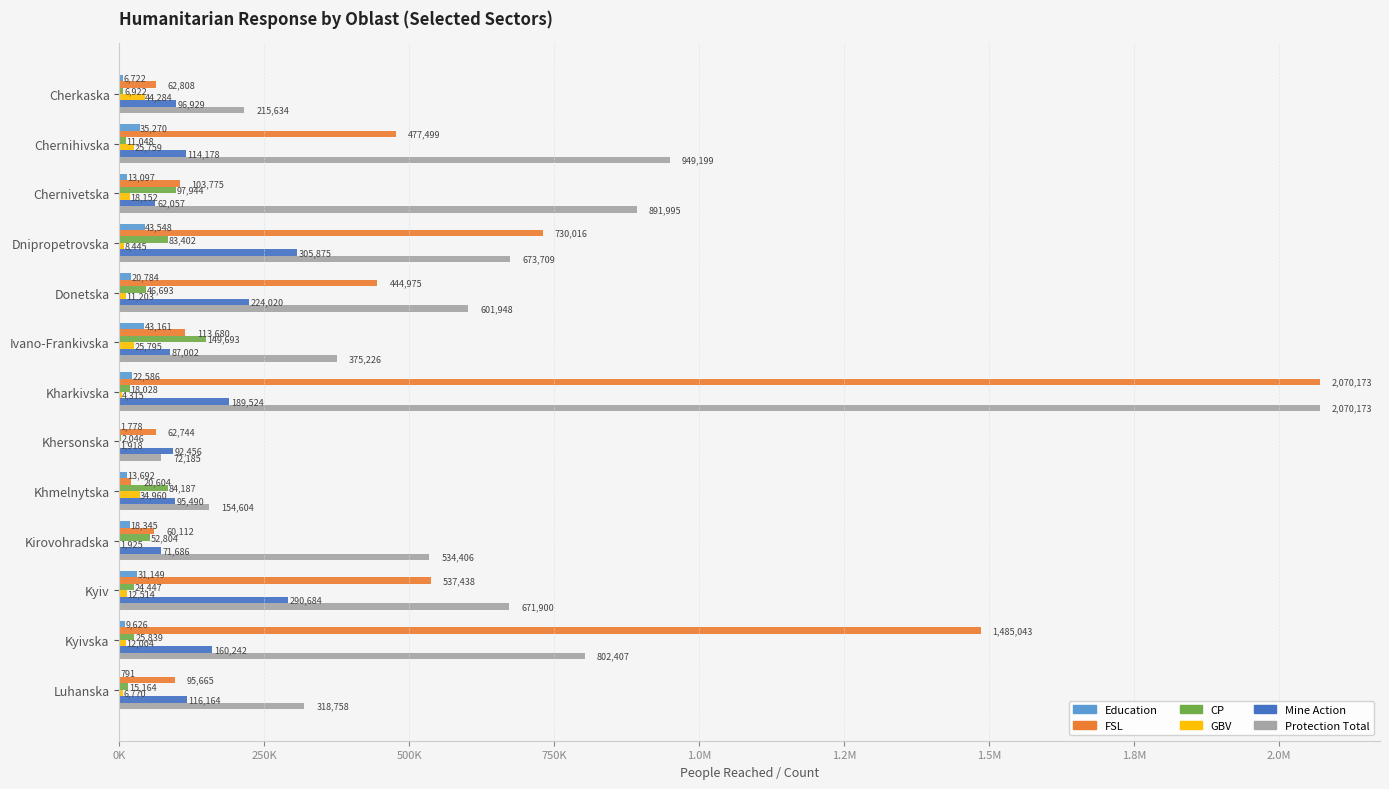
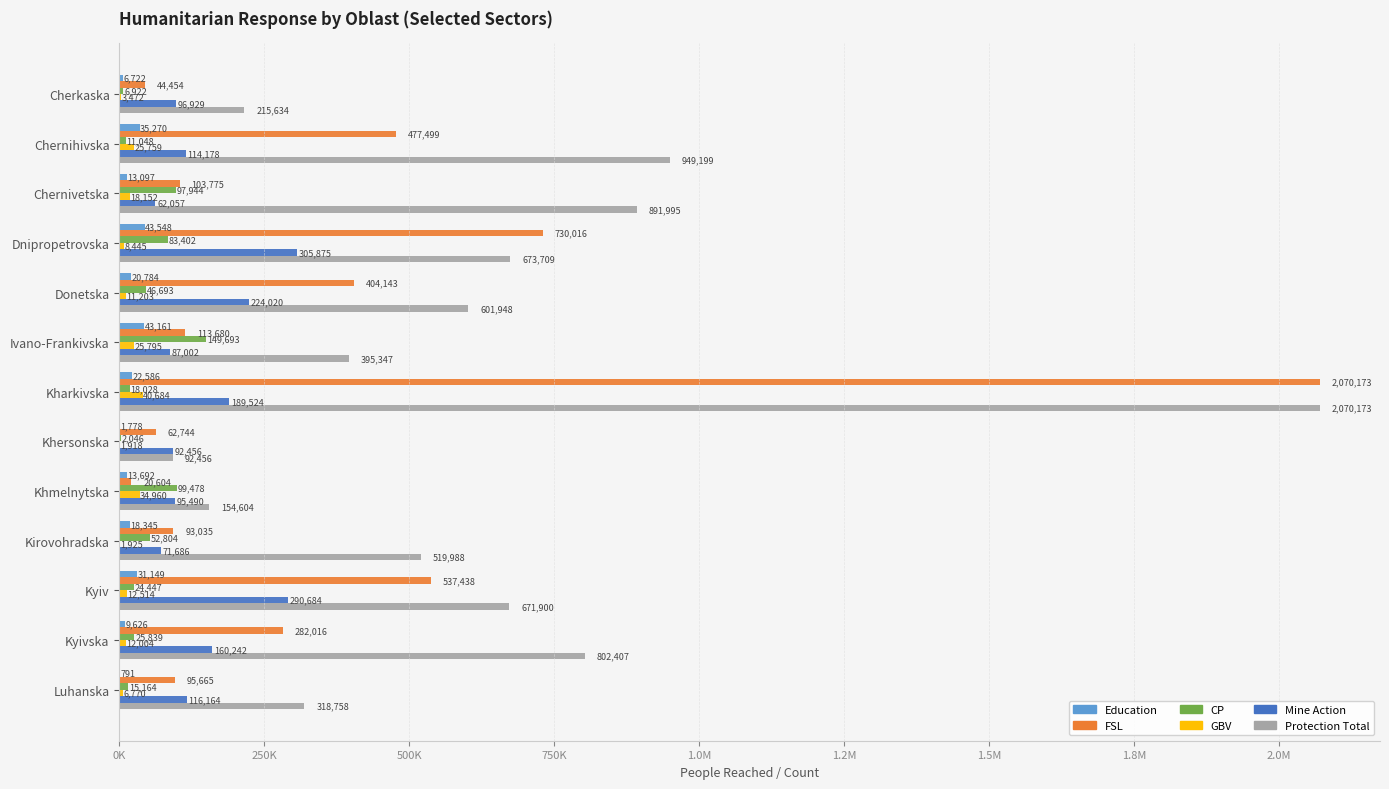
  {
    "FSL": {
-     "Cherkaska": "62,808",
+     "Cherkaska": "44,454",
      "Chernihivska": "477,499",
      "Chernivetska": "103,775",
      "Dnipropetrovska": "730,016",
-     "Donetska": "444,975",
+     "Donetska": "404,143",
      "Kharkivska": "2,070,173",
      "Khersonska": "62,744",
      "Khmelnytska": "20,604",
-     "Kirovohradska": "60,112",
+     "Kirovohradska": "93,035",
      "Kyiv": "537,438",
-     "Kyivska": "1,485,043",
+     "Kyivska": "282,016",
      "Luhanska": "95,665"
    },
    "CP": {
      "Chernivetska": "97,944",
      "Dnipropetrovska": "83,402",
      "Donetska": "46,693",
-     "Khmelnytska": "84,187",
+     "Khmelnytska": "99,478",
      "Kirovohradska": "52,804"
    },
    "GBV": {
-     "Cherkaska": "44,284",
+     "Cherkaska": "3,472",
      "Chernivetska": "18,152",
      "Dnipropetrovska": "8,445",
      "Donetska": "11,203",
      "Ivano-Frankivska": "25,795",
-     "Kharkivska": "4,315",
+     "Kharkivska": "40,684",
      "Khmelnytska": "34,960",
      "Kirovohradska": "1,925"
    },
    "Protection Total": {
      "Cherkaska": "215,634",
      "Chernihivska": "949,199",
      "Chernivetska": "891,995",
      "Dnipropetrovska": "673,709",
      "Donetska": "601,948",
-     "Ivano-Frankivska": "375,226",
+     "Ivano-Frankivska": "395,347",
      "Kharkivska": "2,070,173",
-     "Khersonska": "72,185",
+     "Khersonska": "92,456",
      "Khmelnytska": "154,604",
-     "Kirovohradska": "534,406",
+     "Kirovohradska": "519,988",
      "Kyiv": "671,900",
      "Kyivska": "802,407",
      "Luhanska": "318,758"
    }
  }
